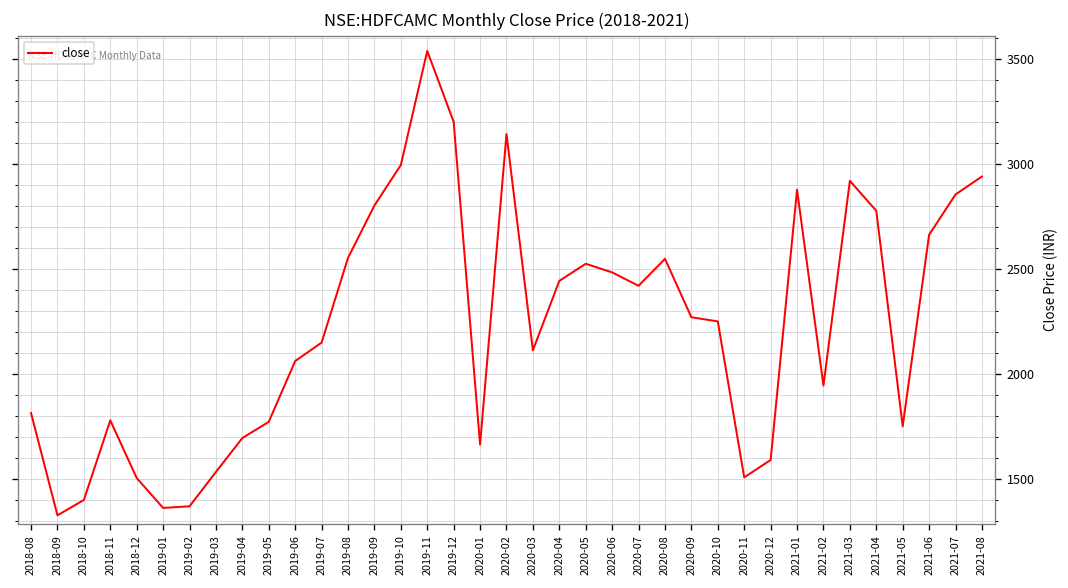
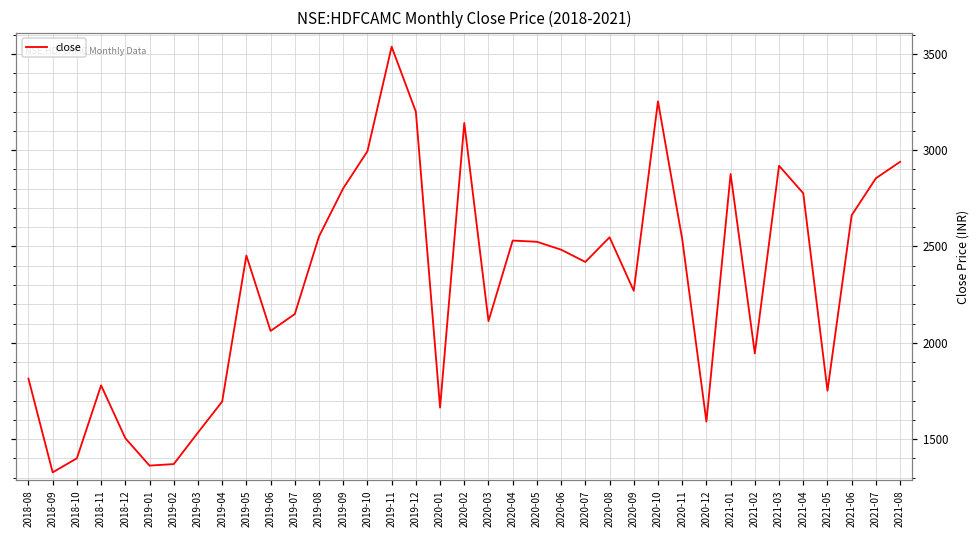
  {
    "2018-08": 1810,
    "2018-09": 1330,
    "2018-10": 1400,
    "2018-11": 1780,
    "2018-12": 1500,
    "2019-01": 1360,
    "2019-02": 1370,
    "2019-03": 1530,
    "2019-04": 1700,
-   "2019-05": 1770,
+   "2019-05": 2450,
    "2019-06": 2060,
    "2019-07": 2150,
    "2019-08": 2550,
    "2019-09": 2800,
    "2019-10": 2990,
    "2019-11": 3540,
    "2019-12": 3200,
    "2020-01": 1660,
    "2020-02": 3140,
    "2020-03": 2110,
-   "2020-04": 2440,
+   "2020-04": 2530,
    "2020-05": 2520,
    "2020-06": 2480,
    "2020-07": 2420,
    "2020-08": 2550,
    "2020-09": 2270,
-   "2020-10": 2250,
-   "2020-11": 1510,
+   "2020-10": 3250,
+   "2020-11": 2540,
    "2020-12": 1590,
    "2021-01": 2880,
    "2021-02": 1940,
    "2021-03": 2920,
    "2021-04": 2780,
    "2021-05": 1750,
    "2021-06": 2660,
    "2021-07": 2850,
    "2021-08": 2940
  }
